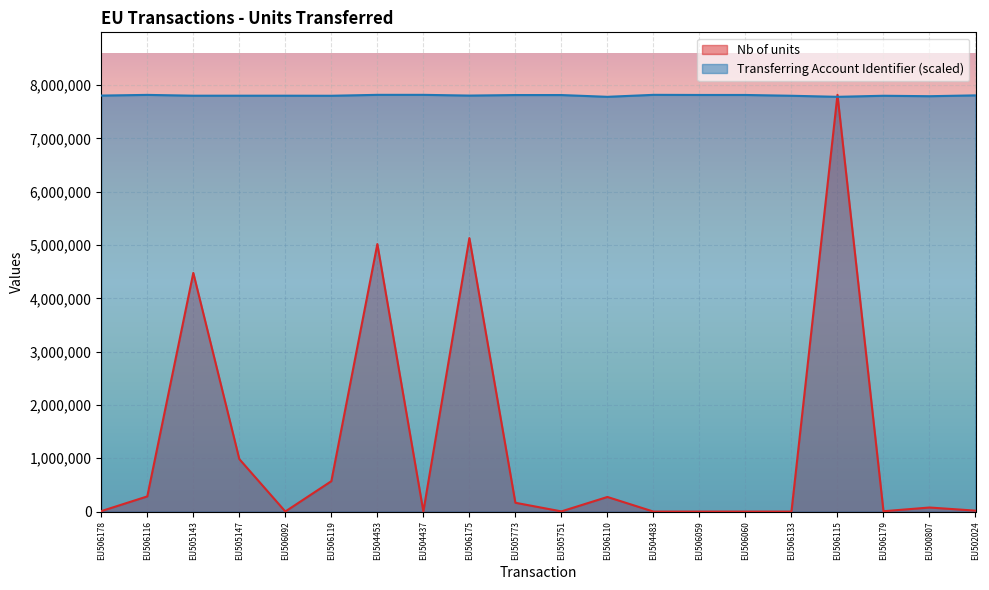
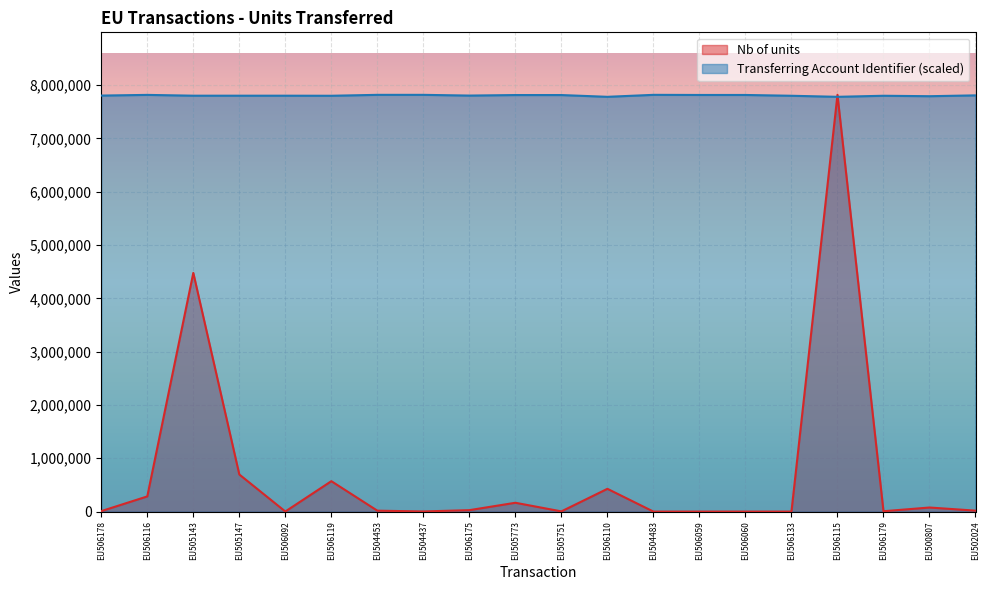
  {
    "Nb of units": {
      "EU506178": "0",
      "EU506116": "300,000",
      "EU505143": "4,500,000",
-     "EU505147": "1,000,000",
+     "EU505147": "700,000",
      "EU506092": "0",
      "EU506119": "600,000",
-     "EU504453": "5,000,000",
+     "EU504453": "0",
      "EU504437": "0",
-     "EU506175": "5,100,000",
+     "EU506175": "0",
      "EU505773": "200,000",
      "EU505751": "0",
-     "EU506110": "300,000",
+     "EU506110": "400,000",
      "EU504483": "0",
      "EU506059": "0",
      "EU506060": "0",
      "EU506133": "0",
      "EU506179": "0",
      "EU500807": "100,000",
      "EU502024": "0"
    },
    "Transferring Account Identifier (scaled)": {
      "EU506178": "7,800,000",
      "EU506116": "7,800,000",
      "EU505143": "7,800,000",
      "EU505147": "7,800,000",
      "EU506092": "7,800,000",
      "EU506119": "7,800,000",
      "EU504453": "7,800,000",
      "EU504437": "7,800,000",
      "EU506175": "7,800,000",
      "EU505773": "7,800,000",
      "EU505751": "7,800,000",
      "EU506110": "7,800,000",
      "EU504483": "7,800,000",
      "EU506059": "7,800,000",
      "EU506060": "7,800,000",
      "EU506133": "7,800,000",
      "EU506179": "7,800,000",
      "EU500807": "7,800,000",
      "EU502024": "7,800,000"
    }
  }
